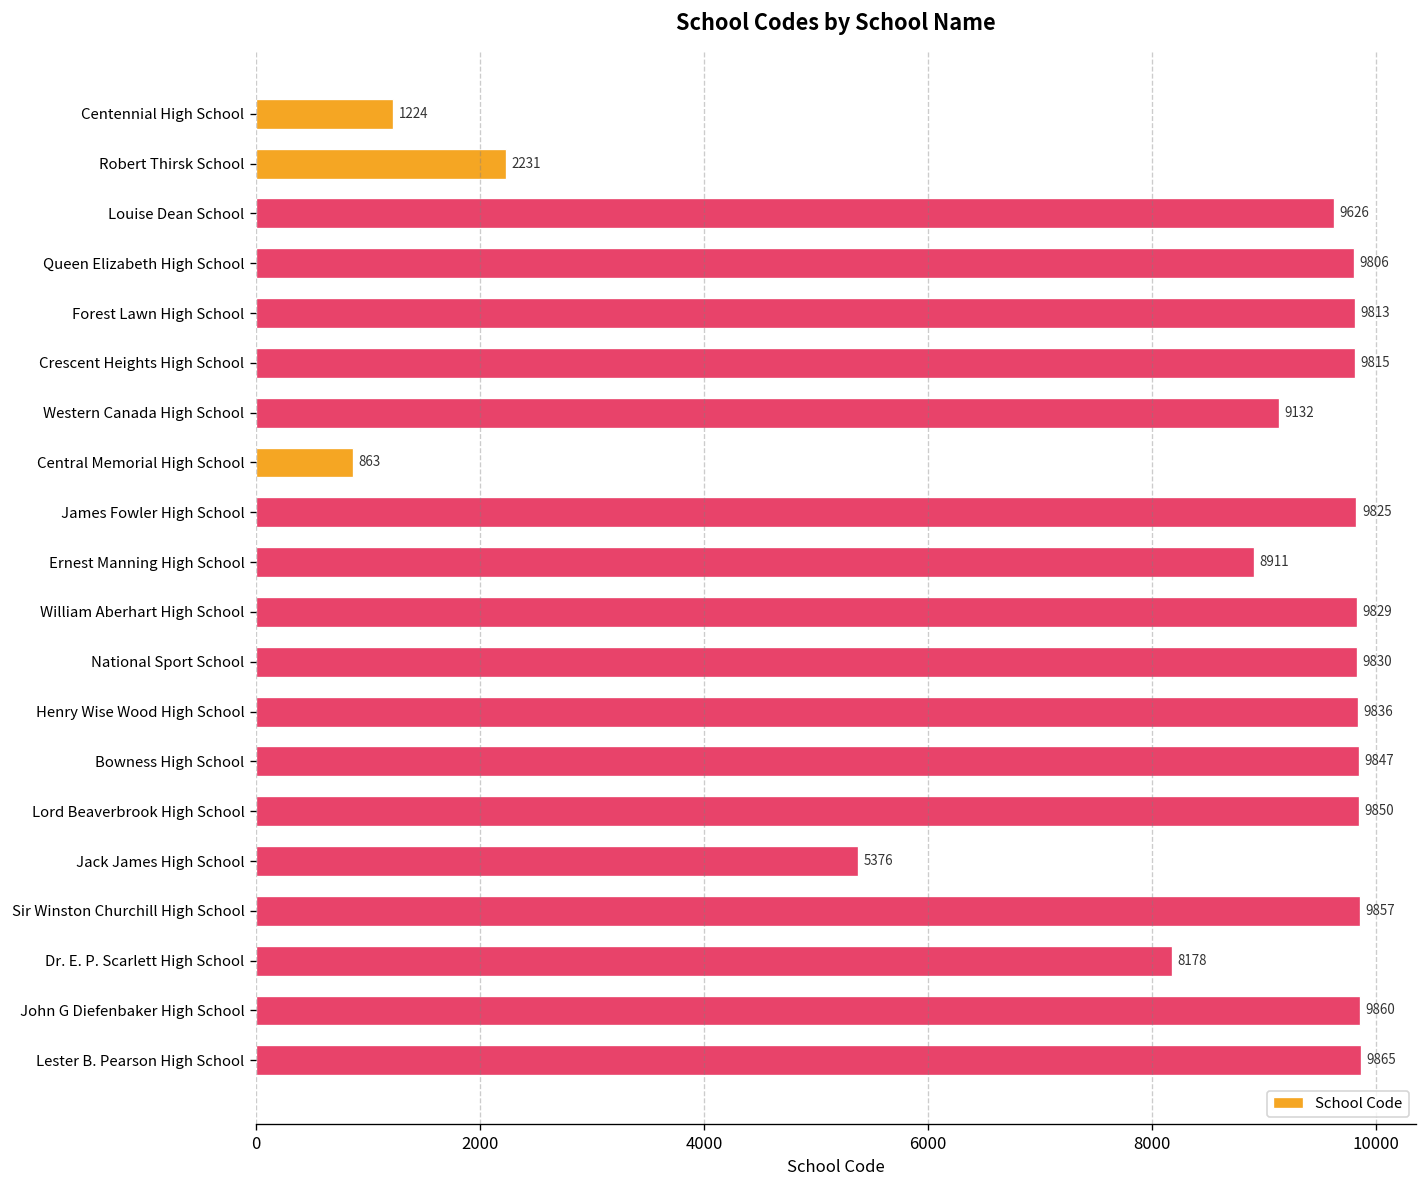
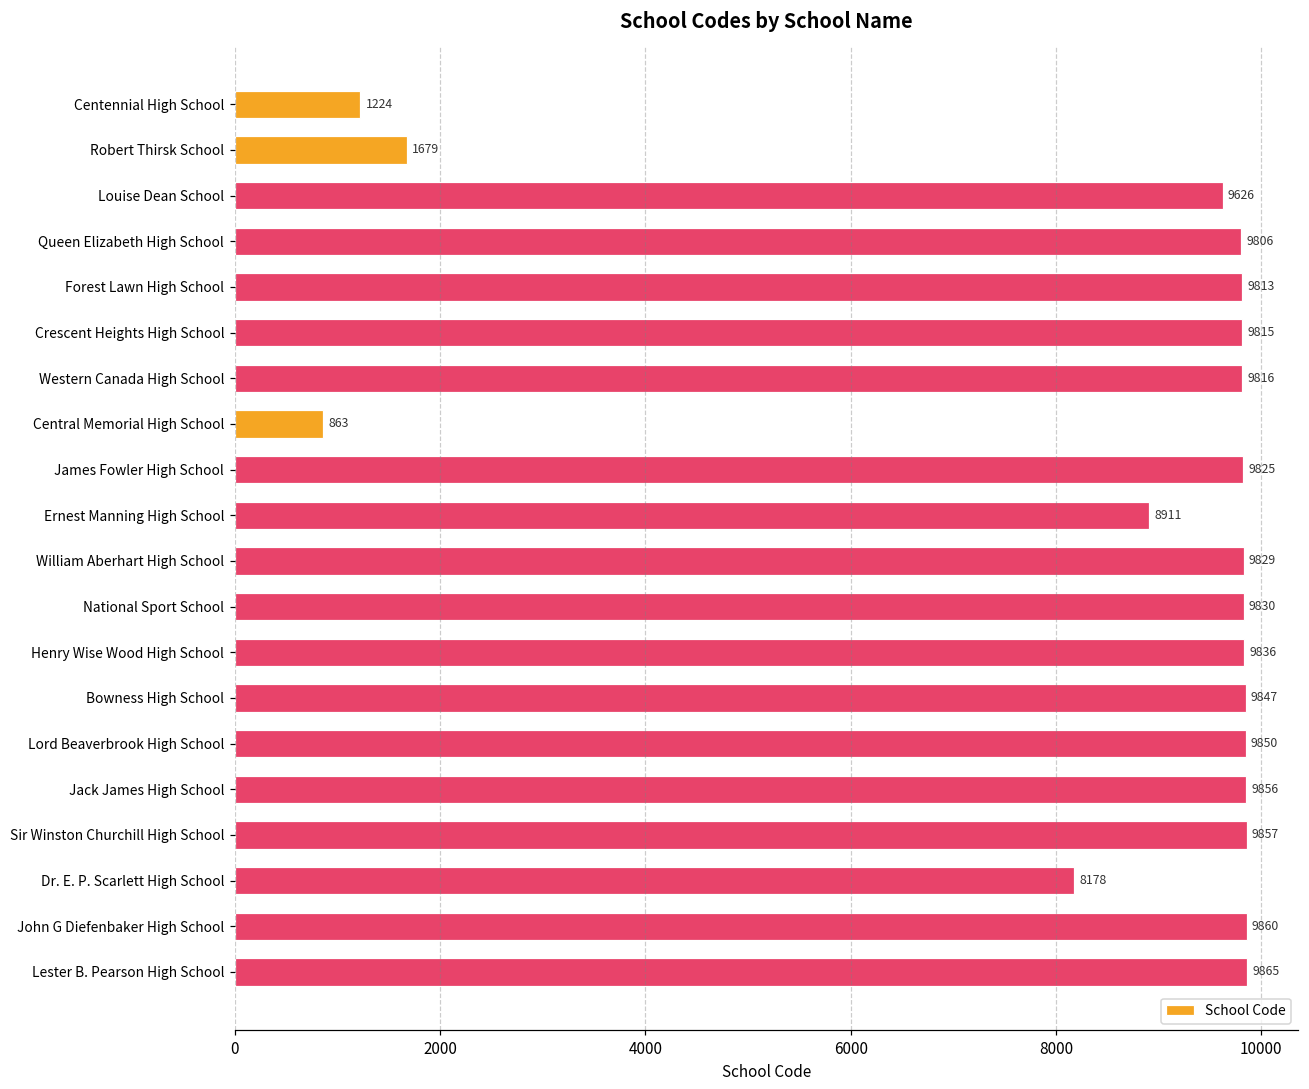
  {
    "Centennial High School": 1224,
-   "Robert Thirsk School": 2231,
+   "Robert Thirsk School": 1679,
    "Louise Dean School": 9626,
    "Queen Elizabeth High School": 9806,
    "Forest Lawn High School": 9813,
    "Crescent Heights High School": 9815,
-   "Western Canada High School": 9132,
+   "Western Canada High School": 9816,
    "Central Memorial High School": 863,
    "James Fowler High School": 9825,
    "Ernest Manning High School": 8911,
    "William Aberhart High School": 9829,
    "National Sport School": 9830,
    "Henry Wise Wood High School": 9836,
    "Bowness High School": 9847,
    "Lord Beaverbrook High School": 9850,
-   "Jack James High School": 5376,
+   "Jack James High School": 9856,
    "Sir Winston Churchill High School": 9857,
    "Dr. E. P. Scarlett High School": 8178,
    "John G Diefenbaker High School": 9860,
    "Lester B. Pearson High School": 9865
  }
